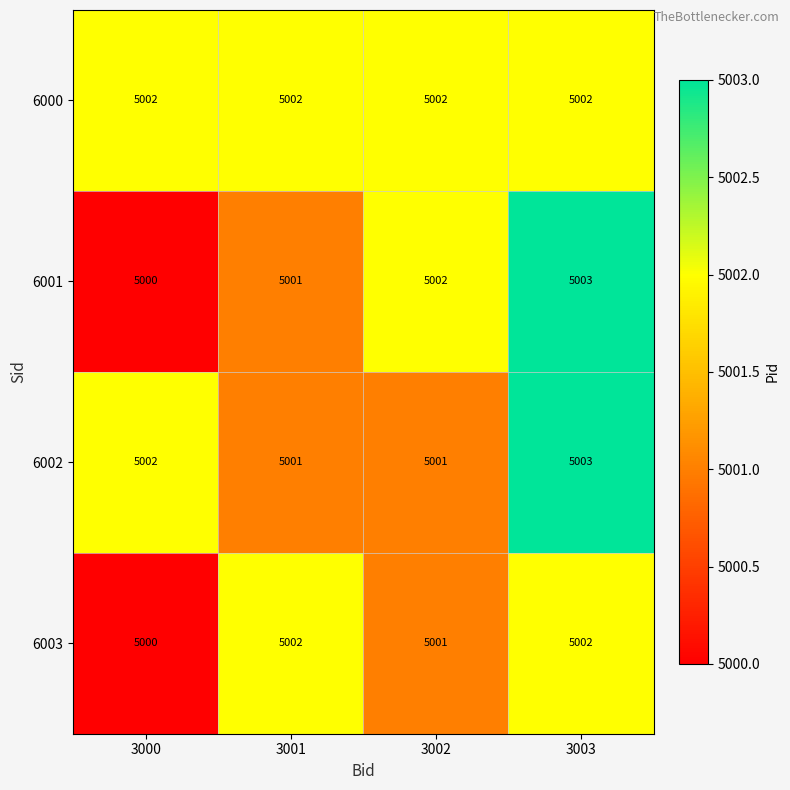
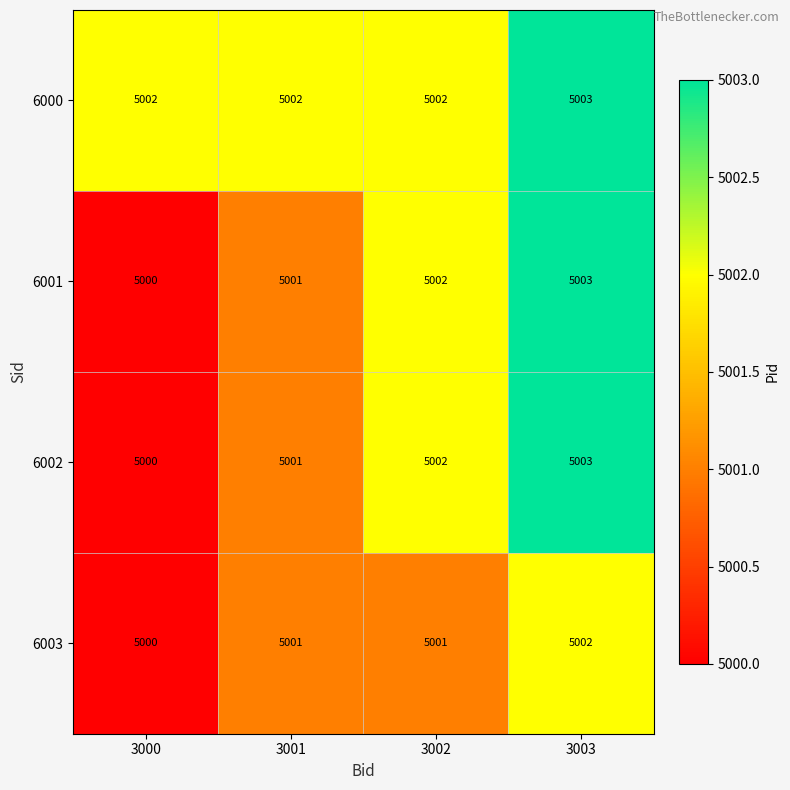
  {
    "6000": {
      "3000": 5002,
      "3001": 5002,
      "3002": 5002,
-     "3003": 5002
+     "3003": 5003
    },
    "6001": {
      "3000": 5000,
      "3001": 5001,
      "3002": 5002,
      "3003": 5003
    },
    "6002": {
-     "3000": 5002,
+     "3000": 5000,
      "3001": 5001,
-     "3002": 5001,
+     "3002": 5002,
      "3003": 5003
    },
    "6003": {
      "3000": 5000,
-     "3001": 5002,
+     "3001": 5001,
      "3002": 5001,
      "3003": 5002
    }
  }
